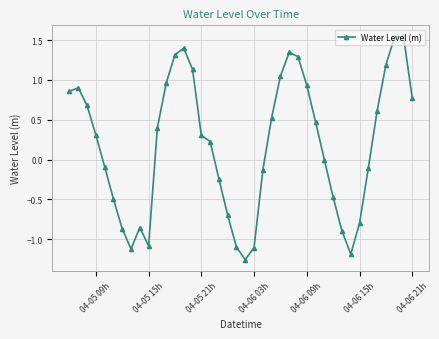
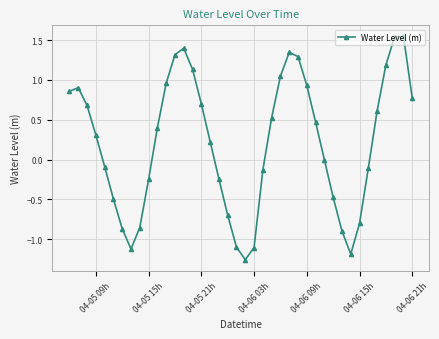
  {
    "04-05 09h": 0.3,
-   "04-05 15h": -1.1,
-   "04-05 21h": 0.3,
+   "04-05 15h": -0.3,
+   "04-05 21h": 0.7,
    "04-06 03h": -1.1,
    "04-06 09h": 0.9,
    "04-06 15h": -0.8,
    "04-06 21h": 0.8
  }
